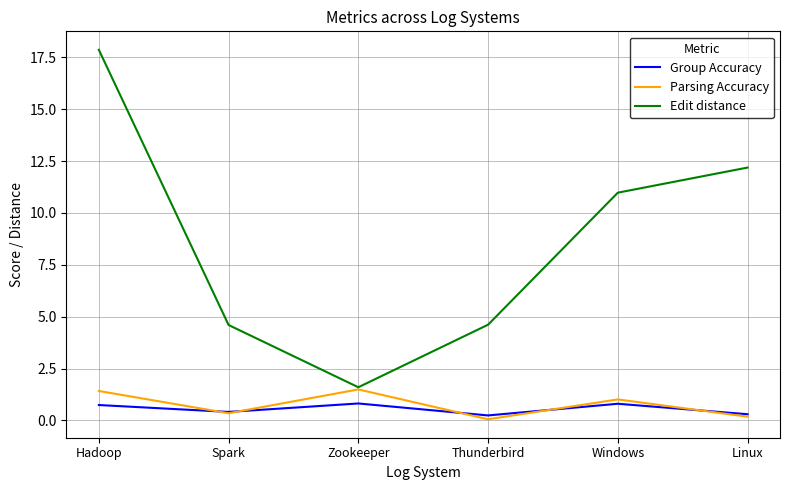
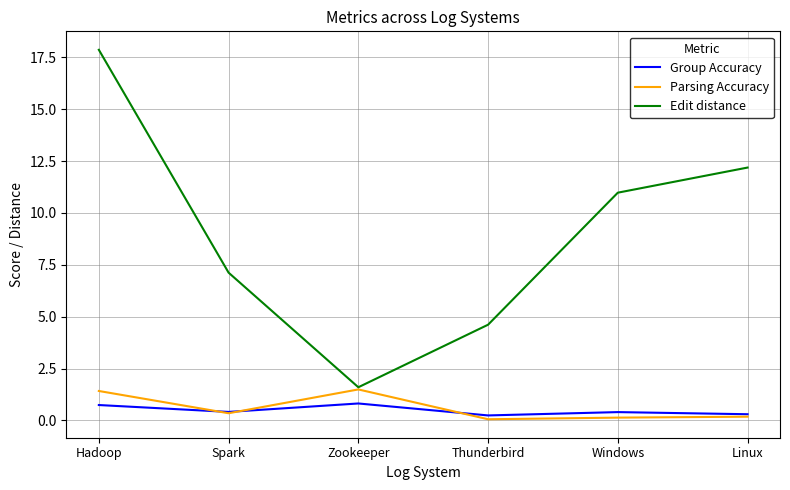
  {
    "Group Accuracy": {
      "Hadoop": 0.7,
      "Zookeeper": 0.8,
      "Thunderbird": 0.2,
-     "Windows": 0.8
+     "Windows": 0.4
    },
    "Parsing Accuracy": {
      "Hadoop": 1.4,
      "Thunderbird": 0.1,
-     "Windows": 1.0
+     "Windows": 0.1
    },
    "Edit distance": {
      "Hadoop": 17.9,
-     "Spark": 4.6,
+     "Spark": 7.1,
      "Thunderbird": 4.6,
      "Windows": 11.0,
      "Linux": 12.2
    }
  }
